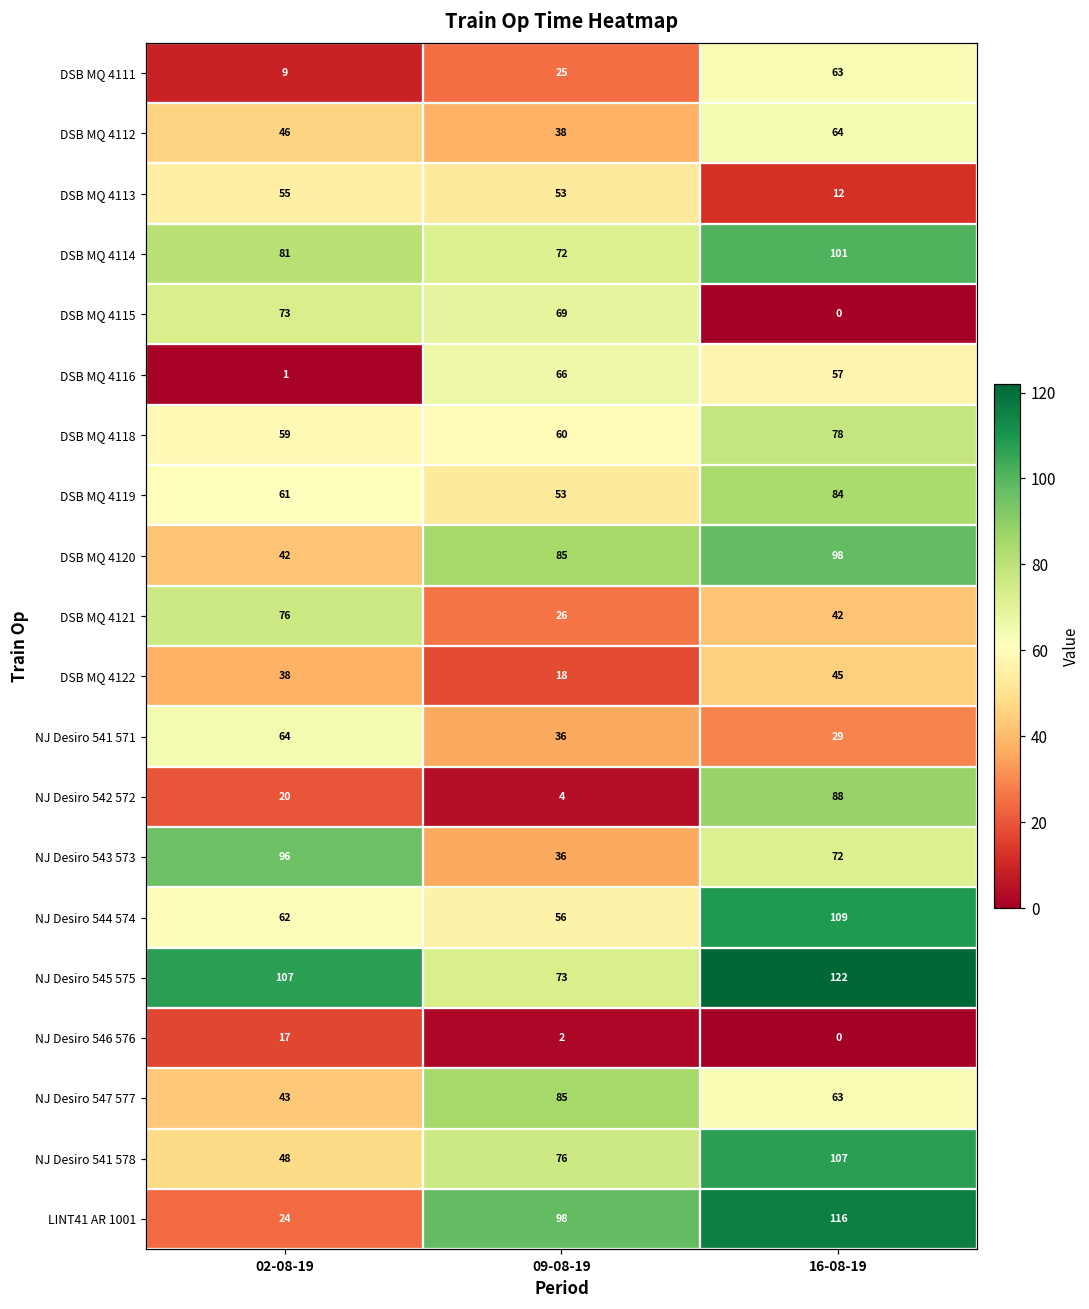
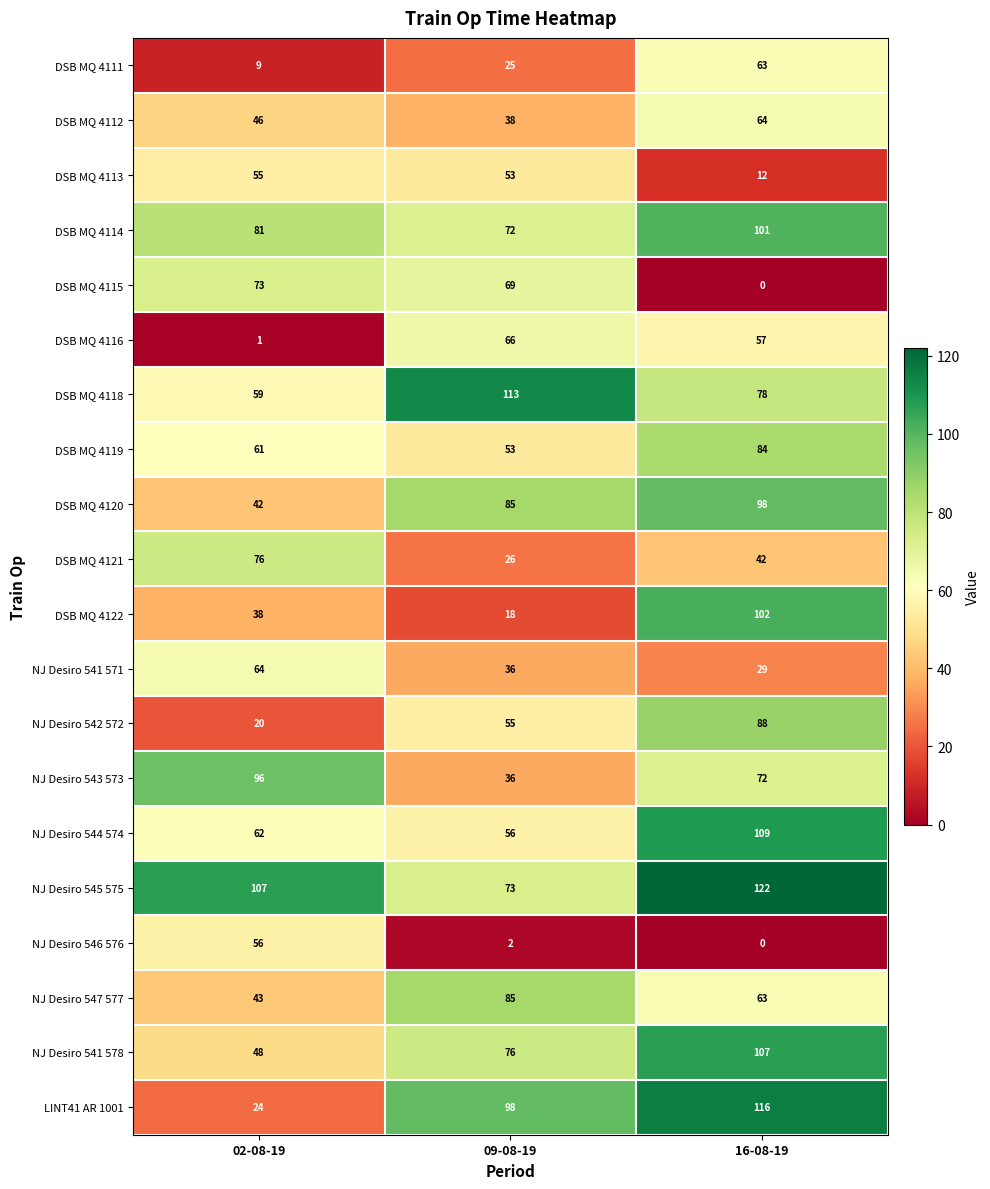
  {
    "DSB MQ 4111": {
      "02-08-19": 9,
      "09-08-19": 25,
      "16-08-19": 63
    },
    "DSB MQ 4112": {
      "02-08-19": 46,
      "09-08-19": 38,
      "16-08-19": 64
    },
    "DSB MQ 4113": {
      "02-08-19": 55,
      "09-08-19": 53,
      "16-08-19": 12
    },
    "DSB MQ 4114": {
      "02-08-19": 81,
      "09-08-19": 72,
      "16-08-19": 101
    },
    "DSB MQ 4115": {
      "02-08-19": 73,
      "09-08-19": 69,
      "16-08-19": 0
    },
    "DSB MQ 4116": {
      "02-08-19": 1,
      "09-08-19": 66,
      "16-08-19": 57
    },
    "DSB MQ 4118": {
      "02-08-19": 59,
-     "09-08-19": 60,
+     "09-08-19": 113,
      "16-08-19": 78
    },
    "DSB MQ 4119": {
      "02-08-19": 61,
      "09-08-19": 53,
      "16-08-19": 84
    },
    "DSB MQ 4120": {
      "02-08-19": 42,
      "09-08-19": 85,
      "16-08-19": 98
    },
    "DSB MQ 4121": {
      "02-08-19": 76,
      "09-08-19": 26,
      "16-08-19": 42
    },
    "DSB MQ 4122": {
      "02-08-19": 38,
      "09-08-19": 18,
-     "16-08-19": 45
+     "16-08-19": 102
    },
    "NJ Desiro 541 571": {
      "02-08-19": 64,
      "09-08-19": 36,
      "16-08-19": 29
    },
    "NJ Desiro 542 572": {
      "02-08-19": 20,
-     "09-08-19": 4,
+     "09-08-19": 55,
      "16-08-19": 88
    },
    "NJ Desiro 543 573": {
      "02-08-19": 96,
      "09-08-19": 36,
      "16-08-19": 72
    },
    "NJ Desiro 544 574": {
      "02-08-19": 62,
      "09-08-19": 56,
      "16-08-19": 109
    },
    "NJ Desiro 545 575": {
      "02-08-19": 107,
      "09-08-19": 73,
      "16-08-19": 122
    },
    "NJ Desiro 546 576": {
-     "02-08-19": 17,
+     "02-08-19": 56,
      "09-08-19": 2,
      "16-08-19": 0
    },
    "NJ Desiro 547 577": {
      "02-08-19": 43,
      "09-08-19": 85,
      "16-08-19": 63
    },
    "NJ Desiro 541 578": {
      "02-08-19": 48,
      "09-08-19": 76,
      "16-08-19": 107
    },
    "LINT41 AR 1001": {
      "02-08-19": 24,
      "09-08-19": 98,
      "16-08-19": 116
    }
  }
